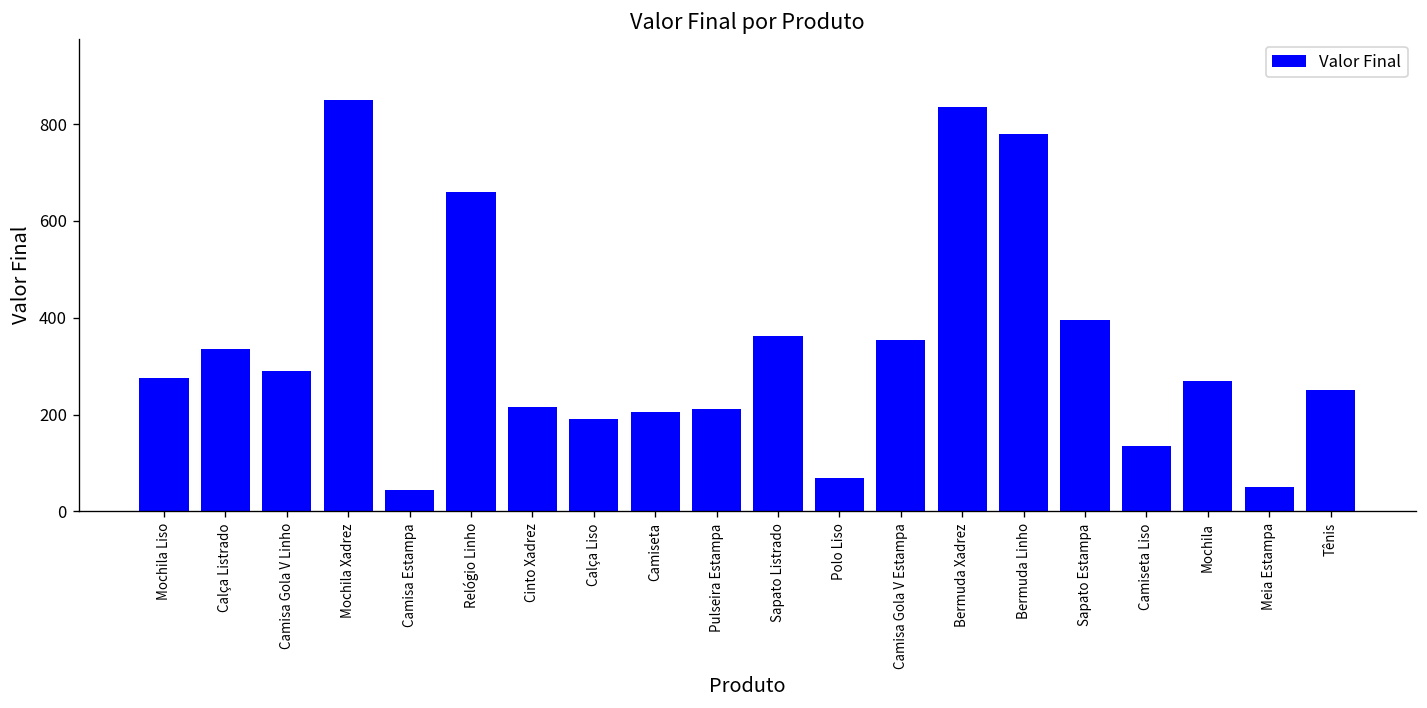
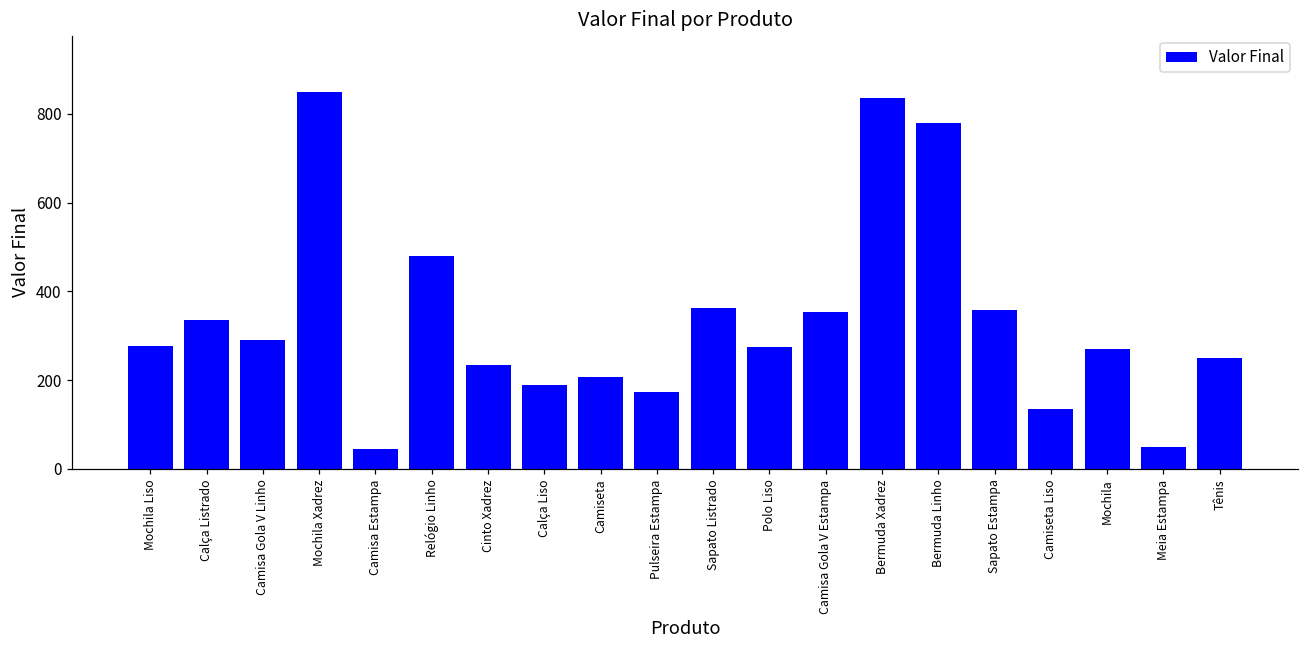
  {
    "Mochila Liso": 280,
    "Calça Listrado": 340,
    "Camisa Gola V Linho": 290,
    "Mochila Xadrez": 850,
    "Camisa Estampa": 40,
-   "Relógio Linho": 660,
-   "Cinto Xadrez": 220,
+   "Relógio Linho": 480,
+   "Cinto Xadrez": 240,
    "Calça Liso": 190,
    "Camiseta": 210,
-   "Pulseira Estampa": 210,
+   "Pulseira Estampa": 170,
    "Sapato Listrado": 360,
-   "Polo Liso": 70,
+   "Polo Liso": 270,
    "Camisa Gola V Estampa": 350,
    "Bermuda Xadrez": 840,
    "Bermuda Linho": 780,
-   "Sapato Estampa": 400,
+   "Sapato Estampa": 360,
    "Camiseta Liso": 140,
    "Mochila": 270,
    "Meia Estampa": 50,
    "Tênis": 250
  }
